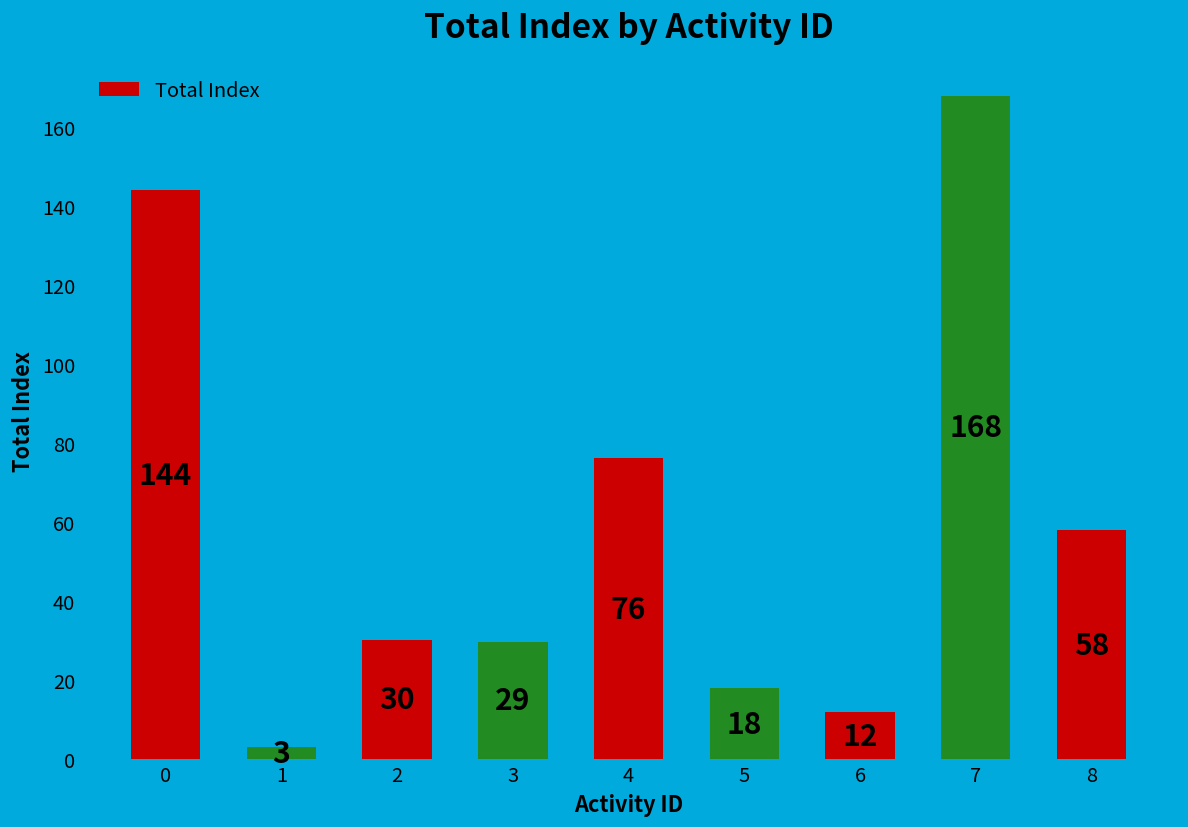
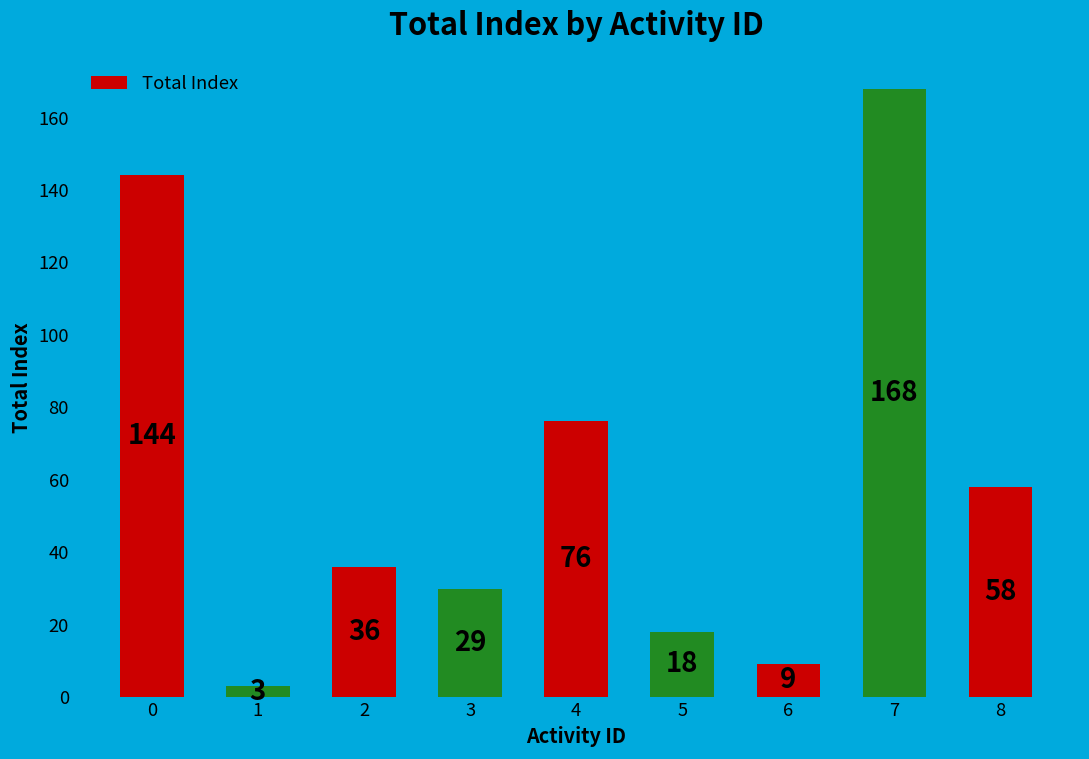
  {
    "0": 144,
    "1": 3,
-   "2": 30,
+   "2": 36,
    "4": 76,
    "5": 18,
-   "6": 12,
+   "6": 9,
    "7": 168,
    "8": 58
  }
